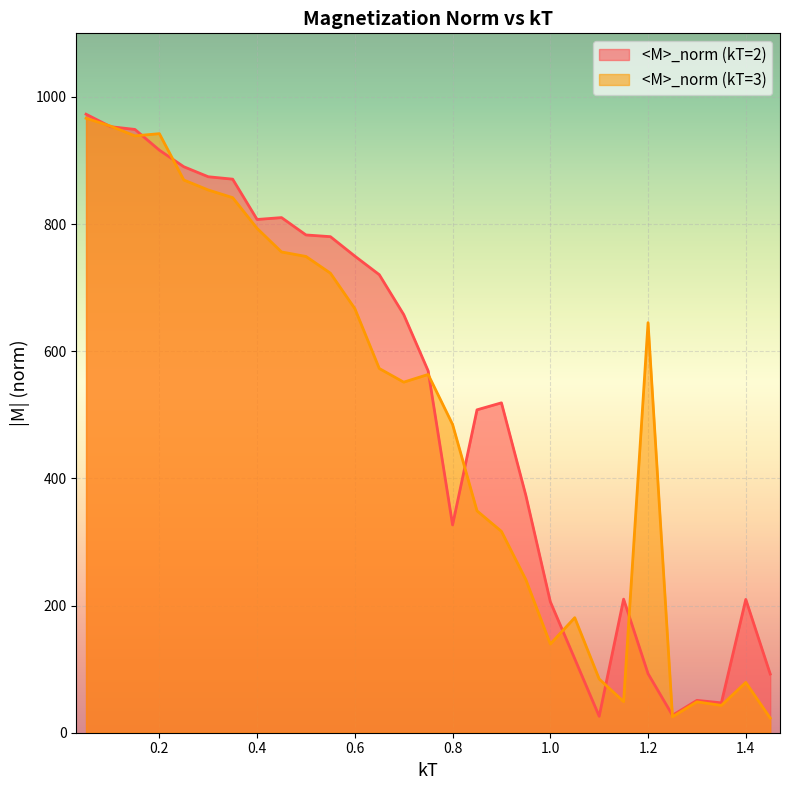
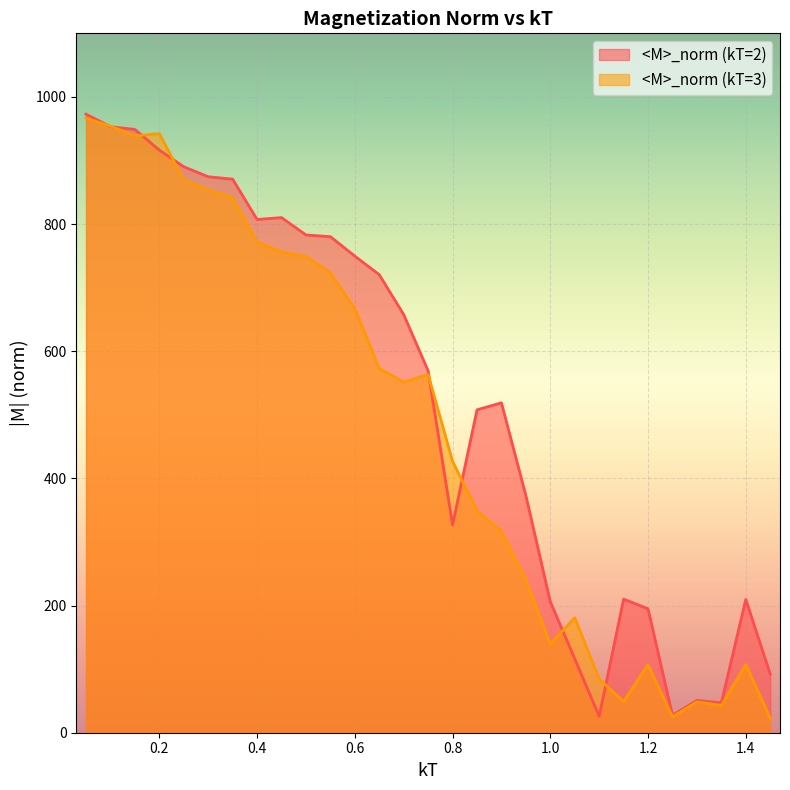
  {
    "<M>_norm (kT=2)": {
      "0.2": 920,
      "0.4": 810,
      "0.6": 750,
      "0.8": 330,
      "1.0": 210,
-     "1.2": 90,
+     "1.2": 190,
      "1.4": 210
    },
    "<M>_norm (kT=3)": {
      "0.2": 940,
-     "0.4": 790,
+     "0.4": 770,
      "0.6": 670,
-     "0.8": 480,
+     "0.8": 430,
      "1.0": 140,
-     "1.2": 640,
-     "1.4": 80
+     "1.2": 110,
+     "1.4": 110
    }
  }
